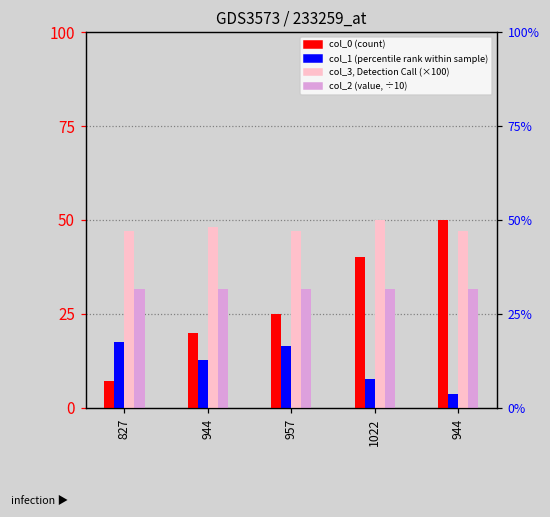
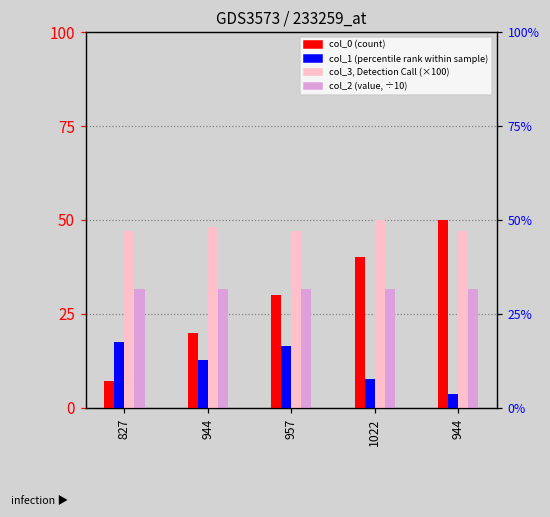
  {
    "col_0 (count)": {
      "827": 7,
-     "957": 25,
+     "957": 30,
      "1022": 40
    }
  }
